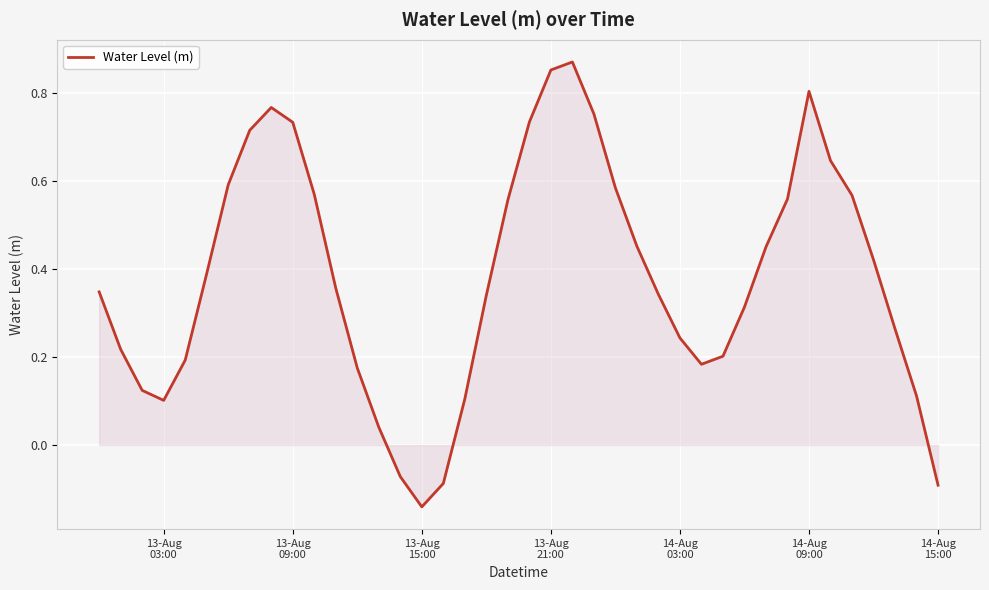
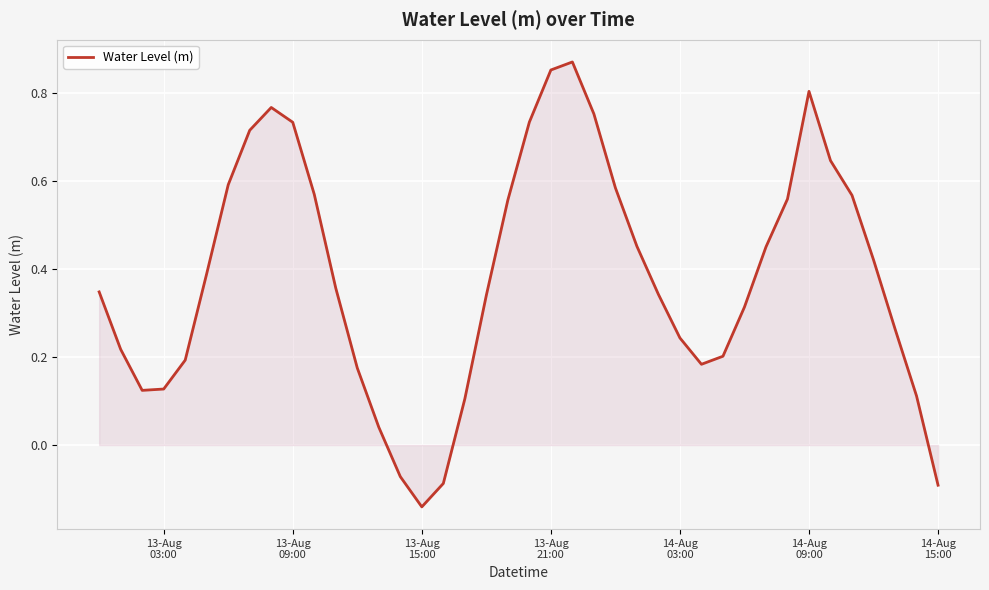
  {
    "Water Level (m)": {
-     "13-Aug 03:00": 0.10,
+     "13-Aug 03:00": 0.13,
      "13-Aug 15:00": -0.14,
      "14-Aug 15:00": -0.09
    }
  }
